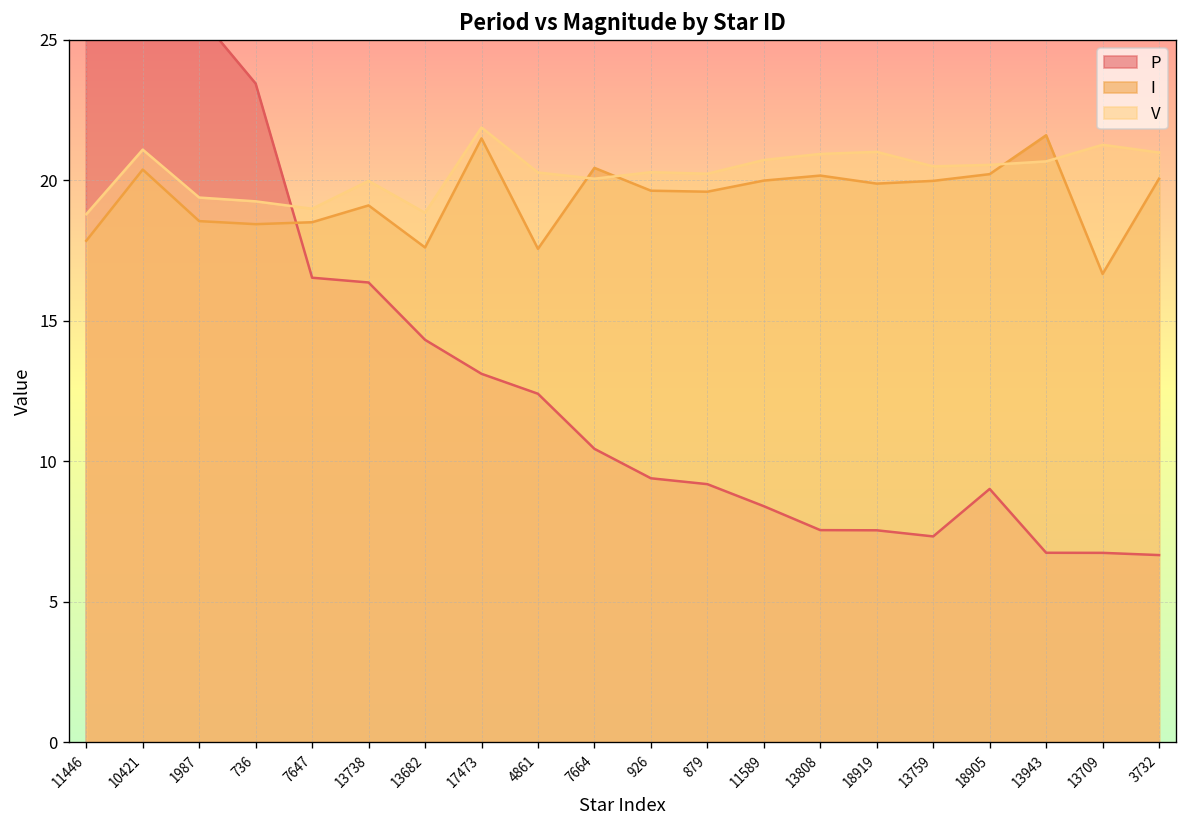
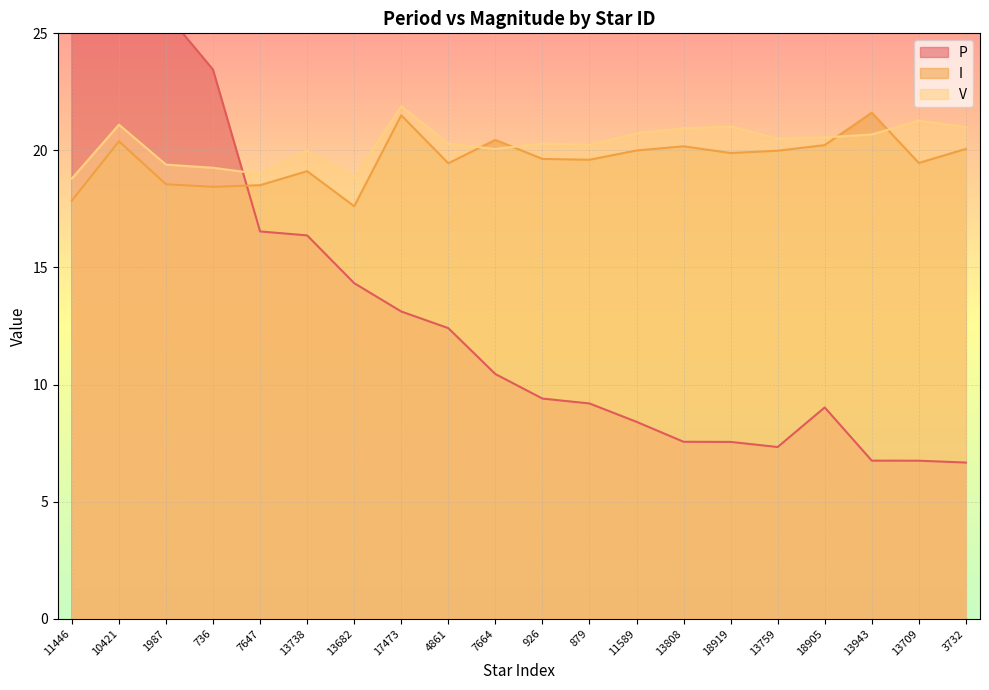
  {
    "P": {
      "736": 23.5,
      "7647": 16.5,
      "13738": 16.4,
      "13682": 14.3,
      "17473": 13.1,
      "4861": 12.4,
      "7664": 10.5,
      "926": 9.4,
      "879": 9.2,
      "11589": 8.4,
      "13808": 7.6,
      "18919": 7.6,
      "13759": 7.3,
      "18905": 9.0,
      "13943": 6.8,
      "13709": 6.7,
      "3732": 6.7
    },
    "I": {
      "11446": 17.9,
      "10421": 20.4,
      "1987": 18.6,
      "736": 18.4,
      "7647": 18.5,
      "13738": 19.1,
      "13682": 17.6,
      "17473": 21.5,
-     "4861": 17.6,
+     "4861": 19.5,
      "7664": 20.4,
      "926": 19.6,
      "879": 19.6,
      "11589": 20.0,
      "13808": 20.2,
      "18919": 19.9,
      "13759": 20.0,
      "18905": 20.2,
      "13943": 21.6,
-     "13709": 16.7,
+     "13709": 19.5,
      "3732": 20.1
    },
    "V": {
      "11446": 18.8,
      "10421": 21.1,
      "1987": 19.4,
      "736": 19.3,
      "7647": 19.0,
      "13738": 20.0,
      "13682": 18.9,
      "17473": 21.9,
      "4861": 20.3,
      "7664": 20.1,
      "926": 20.3,
      "879": 20.2,
      "11589": 20.7,
      "13808": 20.9,
      "18919": 21.0,
      "13759": 20.5,
      "18905": 20.6,
      "13943": 20.7,
      "13709": 21.3,
      "3732": 21.0
    }
  }
